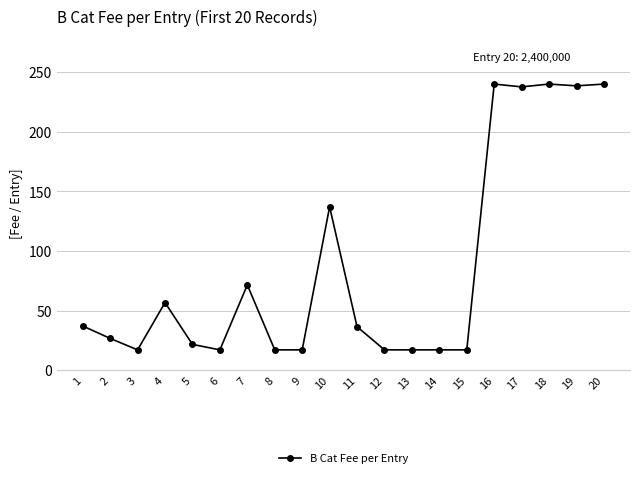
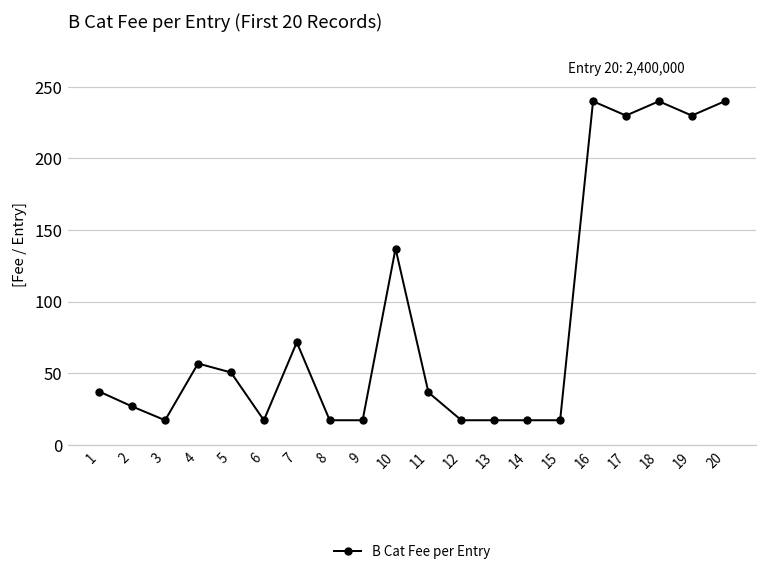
  {
    "1": 37,
    "2": 27,
    "3": 17,
    "4": 57,
-   "5": 22,
+   "5": 50,
    "6": 17,
    "7": 71,
    "8": 17,
    "9": 17,
    "10": 137,
    "11": 36,
    "12": 17,
    "13": 17,
    "14": 17,
    "15": 17,
-   "17": 238,
-   "19": 239,
+   "17": 230,
+   "19": 230,
    "20": 240
  }
